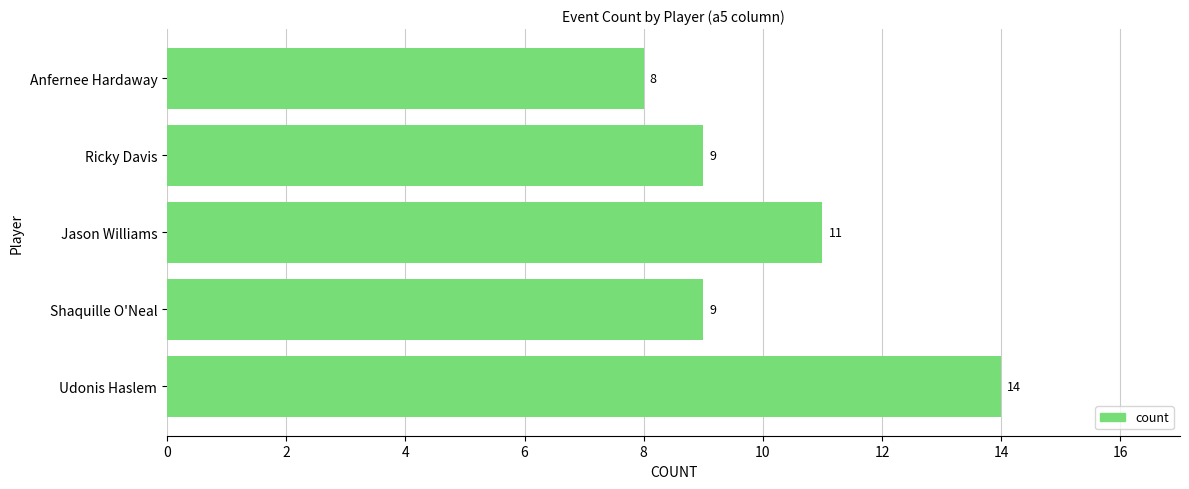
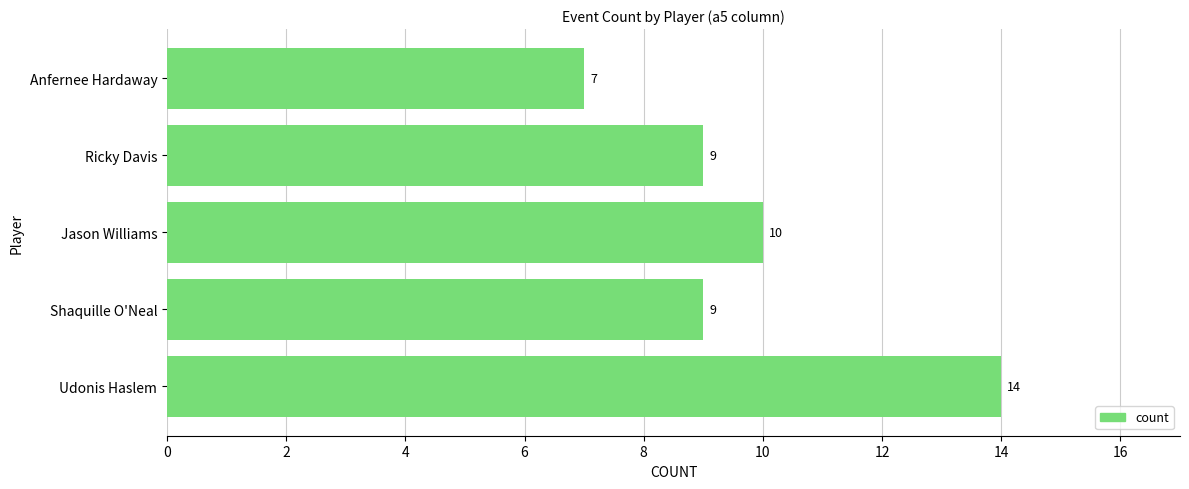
  {
-   "Anfernee Hardaway": 8,
+   "Anfernee Hardaway": 7,
    "Ricky Davis": 9,
-   "Jason Williams": 11,
+   "Jason Williams": 10,
    "Shaquille O'Neal": 9,
    "Udonis Haslem": 14
  }
